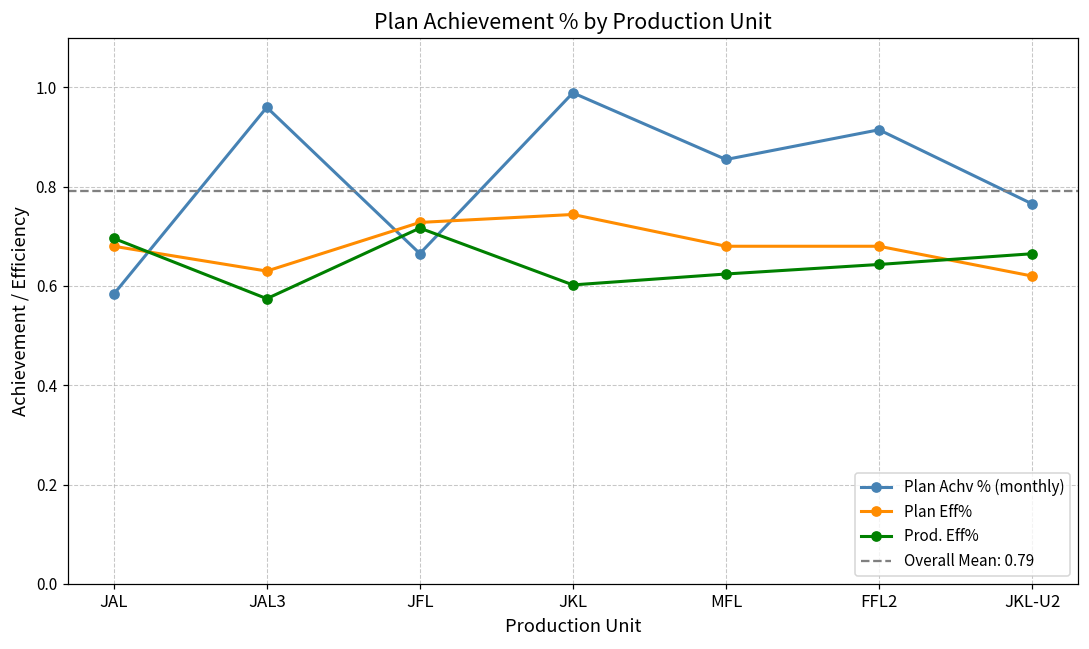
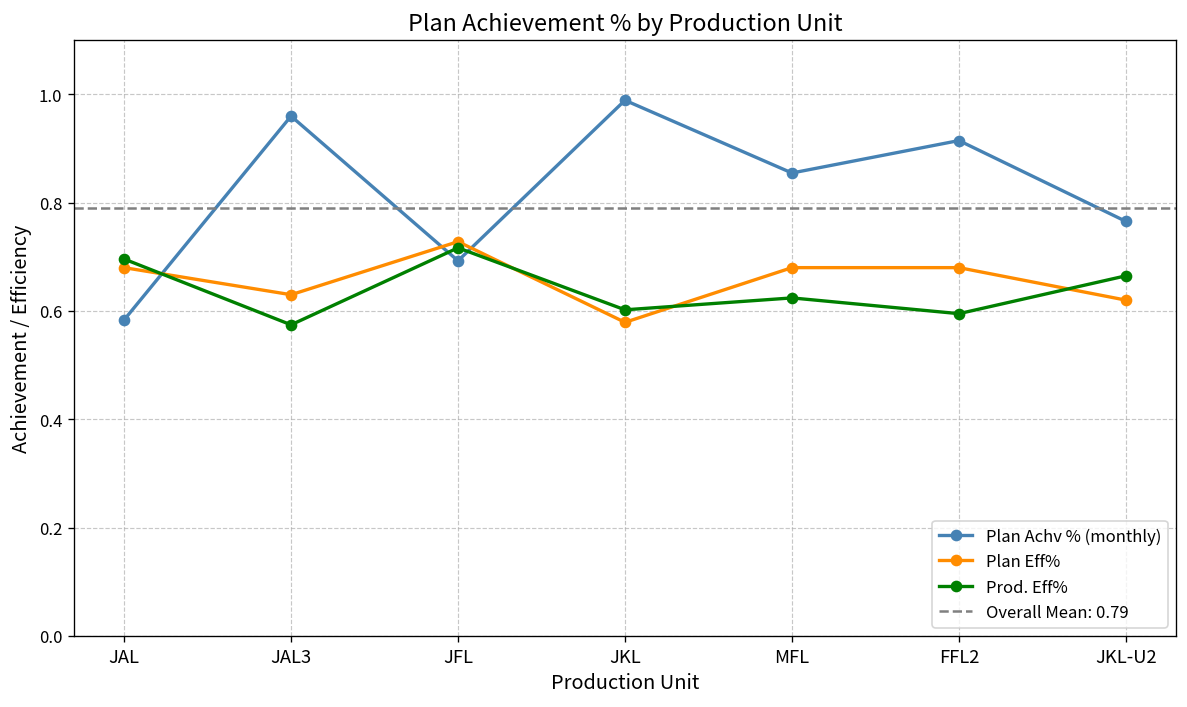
  {
    "Plan Achv % (monthly)": {
      "JAL": 0.58,
      "JAL3": 0.96,
-     "JFL": 0.67,
+     "JFL": 0.69,
      "JKL": 0.99,
      "MFL": 0.85,
      "FFL2": 0.91,
      "JKL-U2": 0.77
    },
    "Plan Eff%": {
      "JAL": 0.68,
      "JAL3": 0.63,
      "JFL": 0.73,
-     "JKL": 0.74,
+     "JKL": 0.58,
      "MFL": 0.68,
      "FFL2": 0.68,
      "JKL-U2": 0.62
    },
    "Prod. Eff%": {
      "JAL": 0.70,
      "JAL3": 0.57,
      "JFL": 0.72,
      "JKL": 0.60,
      "MFL": 0.62,
-     "FFL2": 0.64,
+     "FFL2": 0.60,
      "JKL-U2": 0.66
    }
  }
